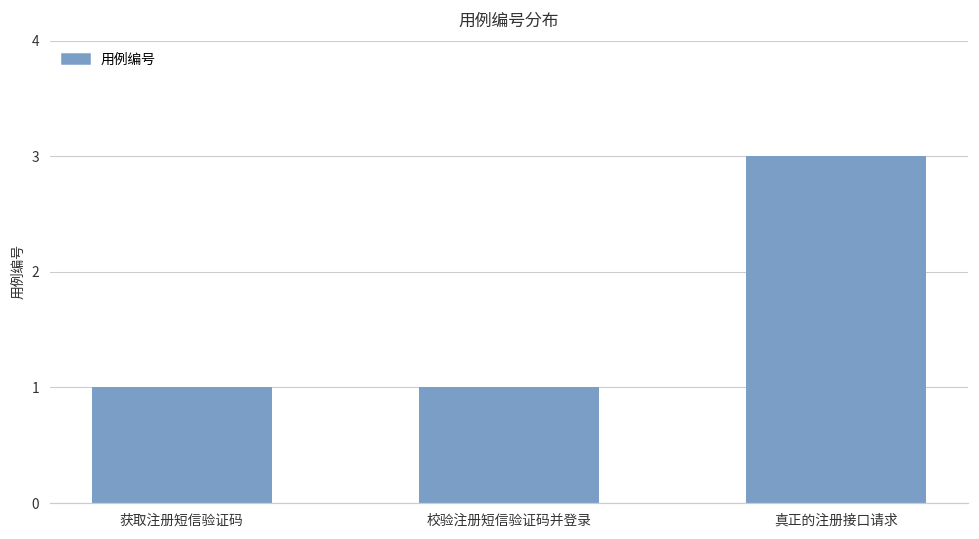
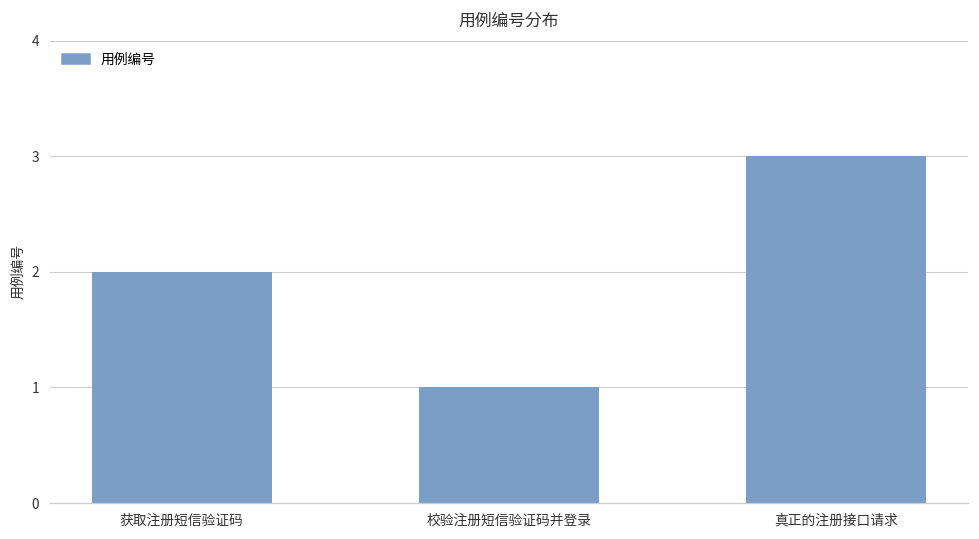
  {
-   "获取注册短信验证码": 1,
+   "获取注册短信验证码": 2,
    "校验注册短信验证码并登录": 1,
    "真正的注册接口请求": 3
  }
